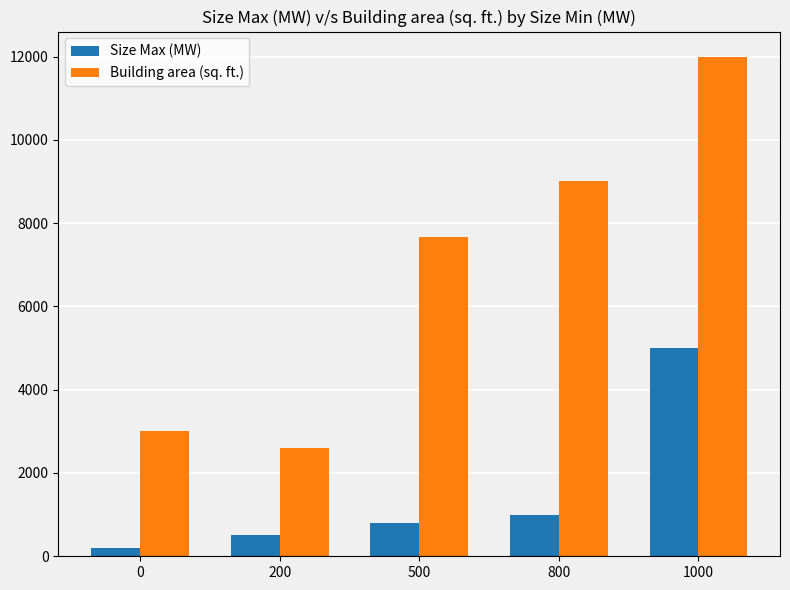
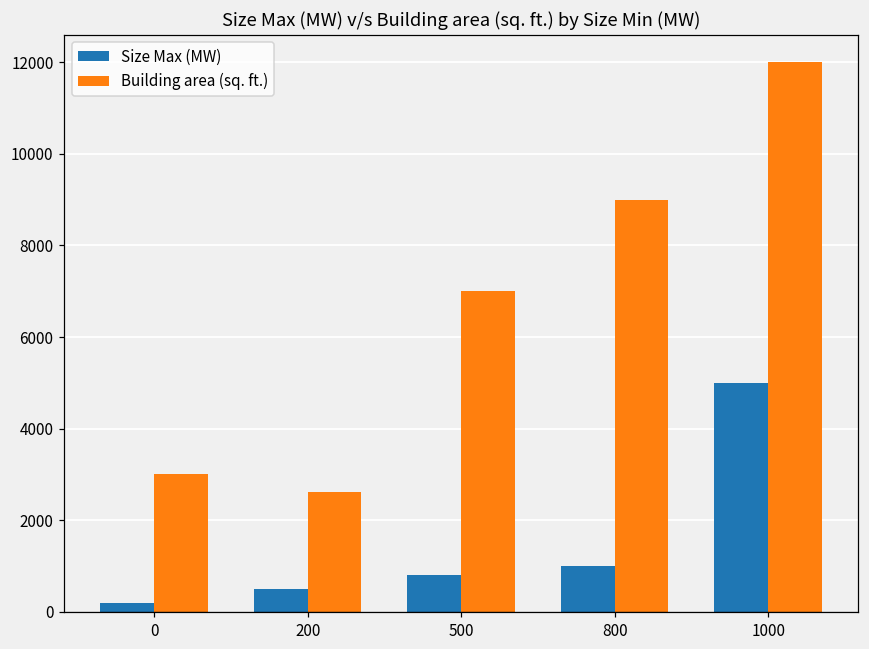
  {
    "Size Max (MW)": {
      "0": 200,
      "200": 500,
      "500": 800,
      "800": 1000,
      "1000": 5000
    },
    "Building area (sq. ft.)": {
      "0": 3000,
      "200": 2600,
-     "500": 7700,
+     "500": 7000,
      "800": 9000,
      "1000": 12000
    }
  }
